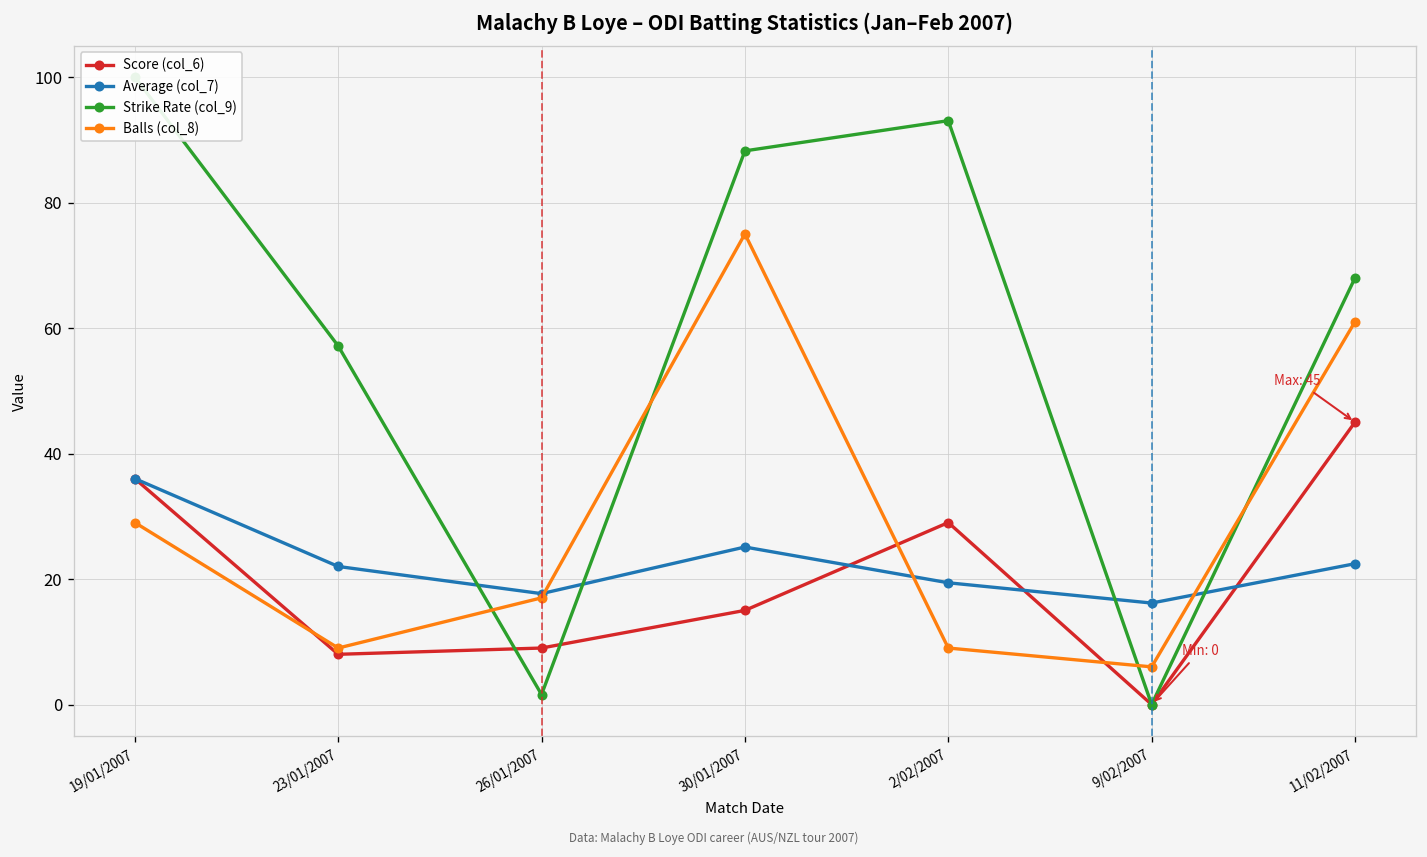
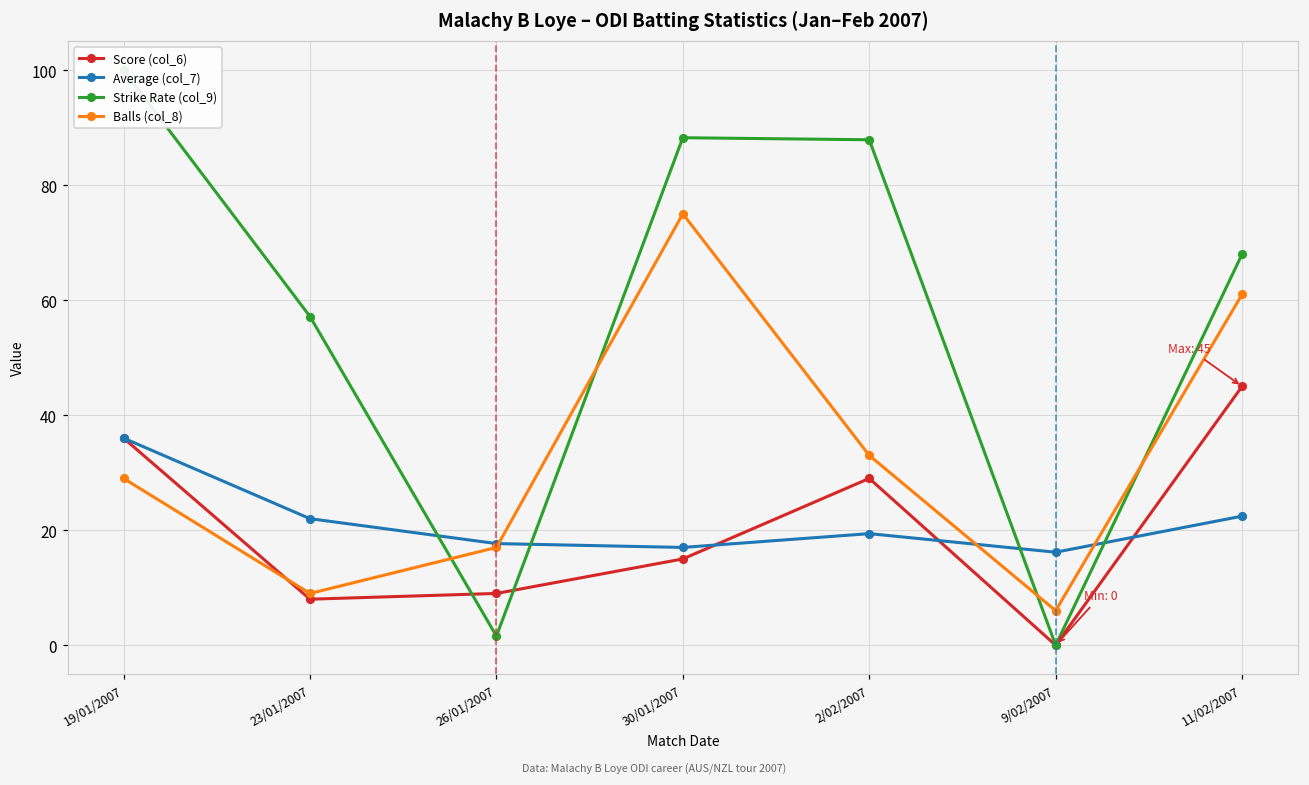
  {
    "Score (col_6)": {
      "11/02/2007": 45
    },
    "Average (col_7)": {
      "23/01/2007": 22,
      "26/01/2007": 18,
-     "30/01/2007": 25,
+     "30/01/2007": 17,
      "2/02/2007": 19,
      "9/02/2007": 16,
      "11/02/2007": 22
    },
    "Strike Rate (col_9)": {
      "23/01/2007": 57,
      "26/01/2007": 2,
      "30/01/2007": 88,
-     "2/02/2007": 93,
+     "2/02/2007": 88,
      "11/02/2007": 68
    },
    "Balls (col_8)": {
      "19/01/2007": 29,
      "23/01/2007": 9,
      "26/01/2007": 17,
      "30/01/2007": 75,
-     "2/02/2007": 9,
+     "2/02/2007": 33,
      "11/02/2007": 61
    }
  }
